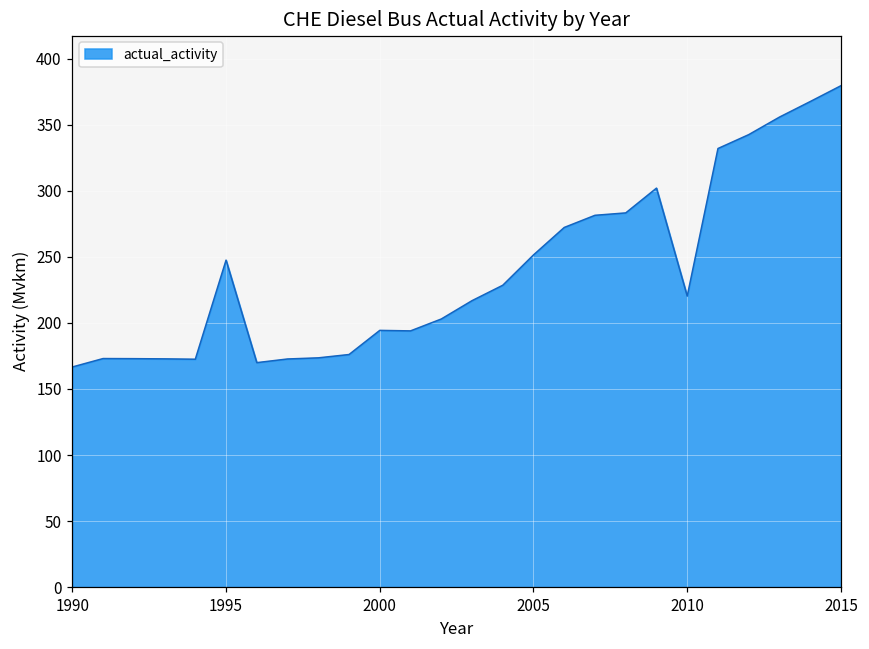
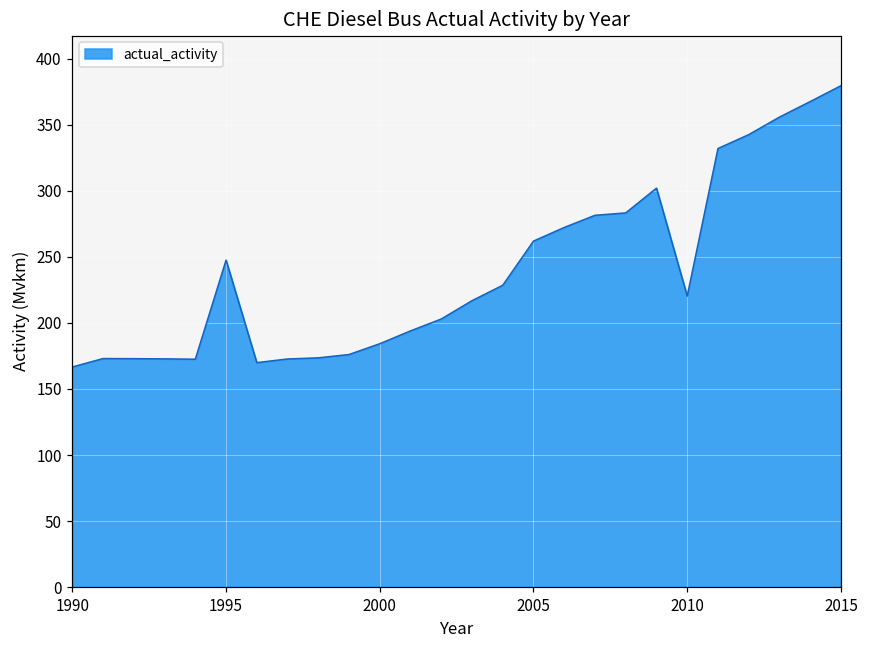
  {
    "1990": 167,
    "1995": 248,
-   "2000": 194,
-   "2005": 252,
+   "2000": 184,
+   "2005": 262,
    "2010": 220,
    "2015": 380
  }
